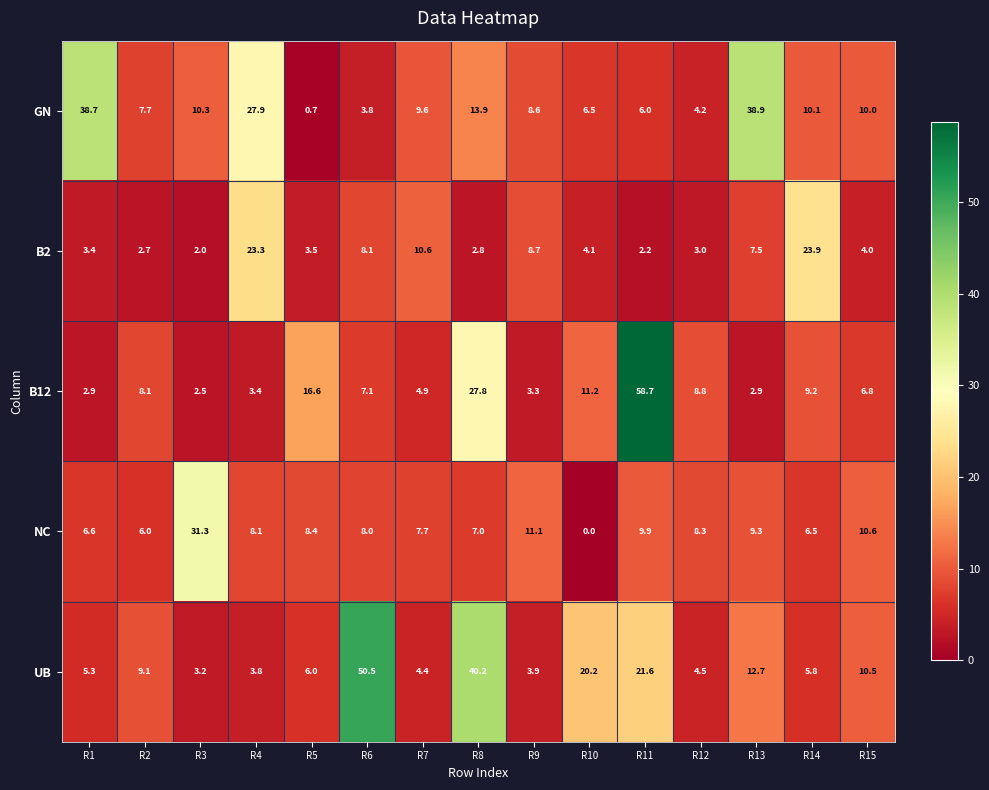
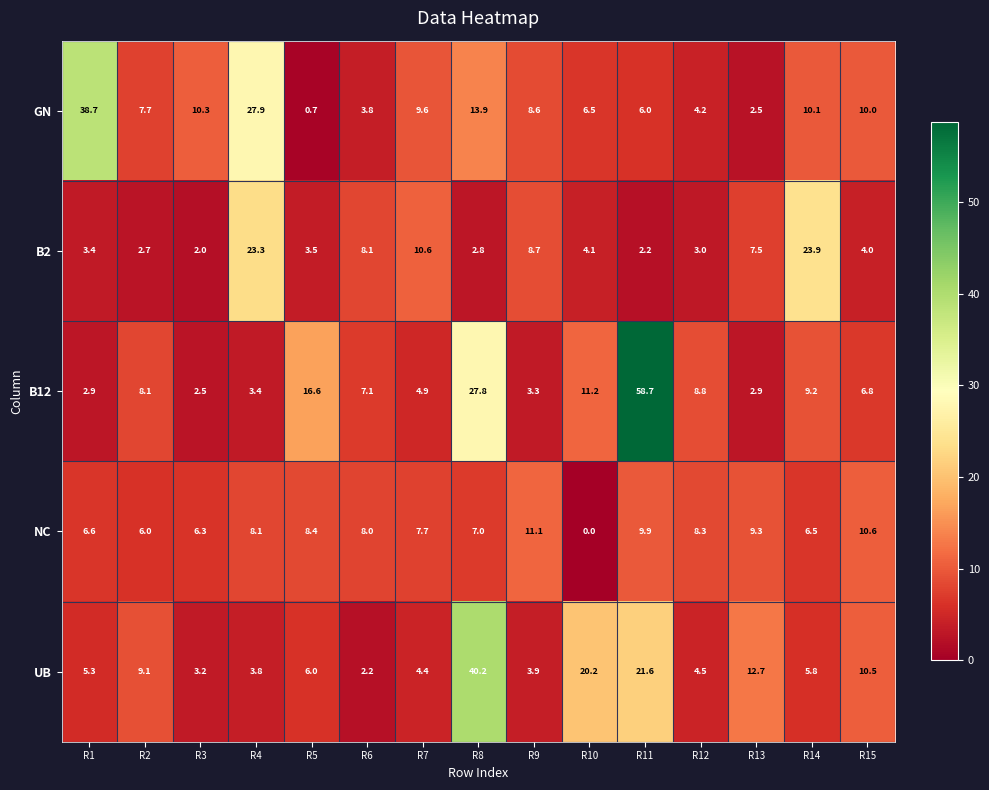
  {
    "GN": {
      "R1": 38.7,
      "R2": 7.7,
      "R3": 10.3,
      "R4": 27.9,
      "R5": 0.7,
      "R6": 3.8,
      "R7": 9.6,
      "R8": 13.9,
      "R9": 8.6,
      "R10": 6.5,
      "R11": 6.0,
      "R12": 4.2,
-     "R13": 38.9,
+     "R13": 2.5,
      "R14": 10.1,
      "R15": 10.0
    },
    "B2": {
      "R1": 3.4,
      "R2": 2.7,
      "R3": 2.0,
      "R4": 23.3,
      "R5": 3.5,
      "R6": 8.1,
      "R7": 10.6,
      "R8": 2.8,
      "R9": 8.7,
      "R10": 4.1,
      "R11": 2.2,
      "R12": 3.0,
      "R13": 7.5,
      "R14": 23.9,
      "R15": 4.0
    },
    "B12": {
      "R1": 2.9,
      "R2": 8.1,
      "R3": 2.5,
      "R4": 3.4,
      "R5": 16.6,
      "R6": 7.1,
      "R7": 4.9,
      "R8": 27.8,
      "R9": 3.3,
      "R10": 11.2,
      "R11": 58.7,
      "R12": 8.8,
      "R13": 2.9,
      "R14": 9.2,
      "R15": 6.8
    },
    "NC": {
      "R1": 6.6,
      "R2": 6.0,
-     "R3": 31.3,
+     "R3": 6.3,
      "R4": 8.1,
      "R5": 8.4,
      "R6": 8.0,
      "R7": 7.7,
      "R8": 7.0,
      "R9": 11.1,
      "R10": 0.0,
      "R11": 9.9,
      "R12": 8.3,
      "R13": 9.3,
      "R14": 6.5,
      "R15": 10.6
    },
    "UB": {
      "R1": 5.3,
      "R2": 9.1,
      "R3": 3.2,
      "R4": 3.8,
      "R5": 6.0,
-     "R6": 50.5,
+     "R6": 2.2,
      "R7": 4.4,
      "R8": 40.2,
      "R9": 3.9,
      "R10": 20.2,
      "R11": 21.6,
      "R12": 4.5,
      "R13": 12.7,
      "R14": 5.8,
      "R15": 10.5
    }
  }
